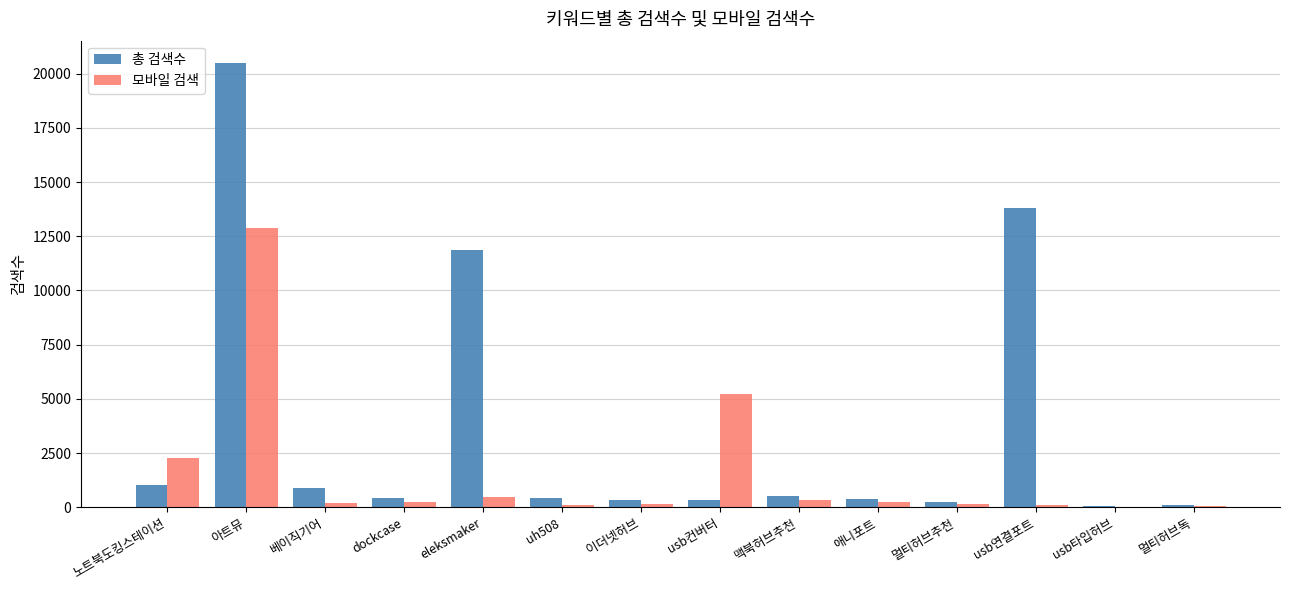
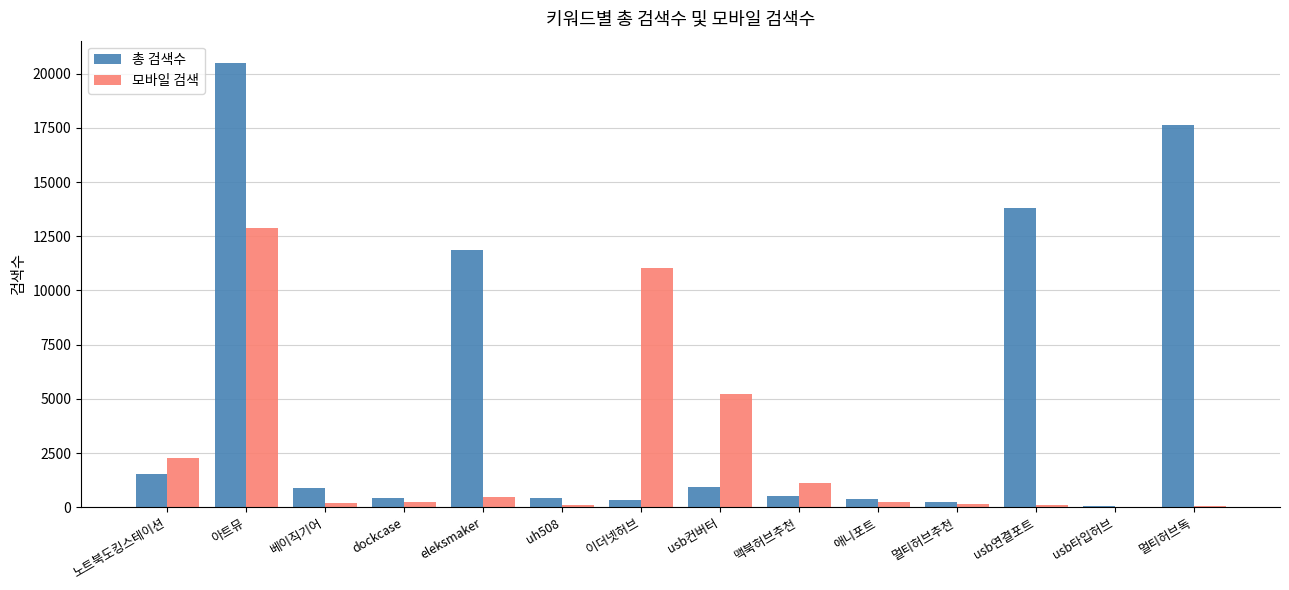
  {
    "총 검색수": {
-     "노트북도킹스테이션": 1000,
+     "노트북도킹스테이션": 1500,
      "아트뮤": 20500,
      "베이직기어": 900,
      "dockcase": 400,
      "eleksmaker": 11900,
      "uh508": 400,
      "이더넷허브": 300,
-     "usb컨버터": 400,
+     "usb컨버터": 900,
      "맥북허브추천": 500,
      "애니포트": 400,
      "멀티허브추천": 300,
      "usb연결포트": 13800,
-     "멀티허브독": 100
+     "멀티허브독": 17600
    },
    "모바일 검색": {
      "노트북도킹스테이션": 2300,
      "아트뮤": 12900,
      "베이직기어": 200,
      "dockcase": 200,
      "eleksmaker": 500,
      "uh508": 100,
-     "이더넷허브": 200,
+     "이더넷허브": 11100,
      "usb컨버터": 5200,
-     "맥북허브추천": 300,
+     "맥북허브추천": 1100,
      "애니포트": 300,
      "멀티허브추천": 100
    }
  }
